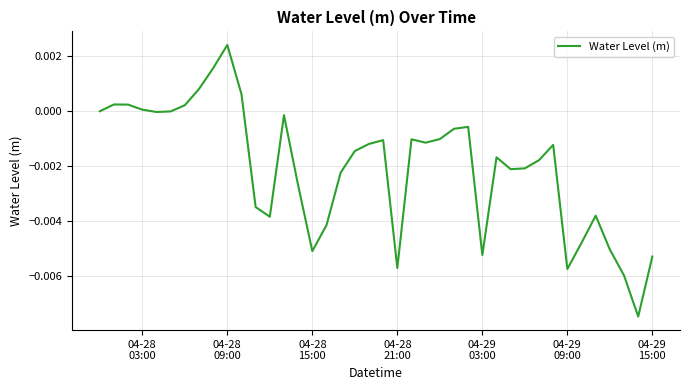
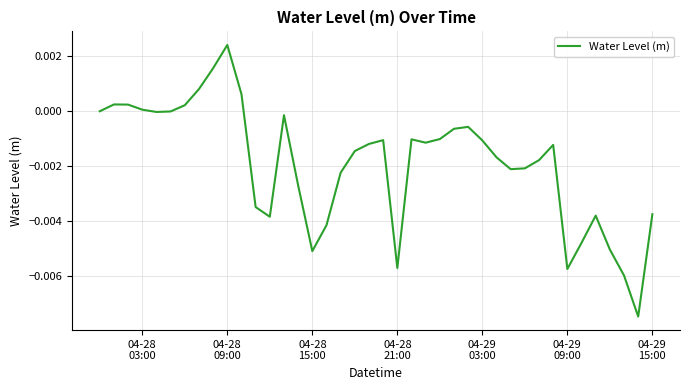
  {
    "04-28 03:00": 0.0000,
    "04-28 09:00": 0.0024,
    "04-28 15:00": -0.0051,
    "04-28 21:00": -0.0057,
-   "04-29 03:00": -0.0053,
+   "04-29 03:00": -0.0011,
    "04-29 09:00": -0.0058,
-   "04-29 15:00": -0.0053
+   "04-29 15:00": -0.0038
  }
